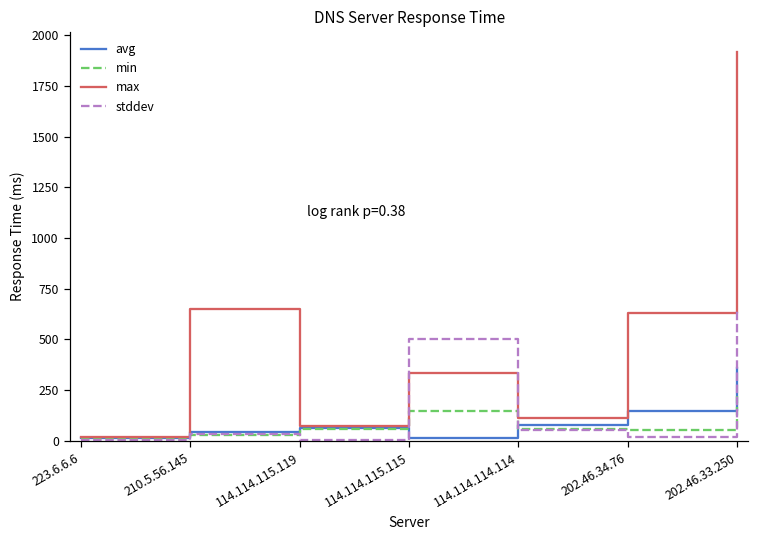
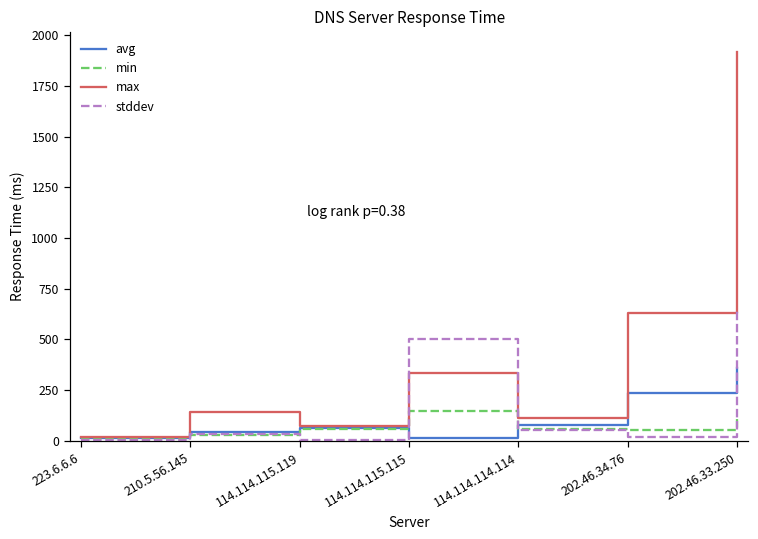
  {
    "avg": {
      "114.114.115.115": 10,
      "114.114.114.114": 80,
-     "202.46.34.76": 150,
+     "202.46.34.76": 230,
      "202.46.33.250": 360
    },
    "min": {
      "114.114.115.115": 150,
      "202.46.34.76": 50,
-     "202.46.33.250": 220
+     "202.46.33.250": 120
    },
    "max": {
-     "210.5.56.145": 650,
+     "210.5.56.145": 140,
      "114.114.115.115": 340,
      "114.114.114.114": 110,
      "202.46.34.76": 630,
      "202.46.33.250": 1920
    },
    "stddev": {
      "114.114.115.119": 0,
      "114.114.115.115": 500,
      "202.46.34.76": 20,
      "202.46.33.250": 650
    }
  }
